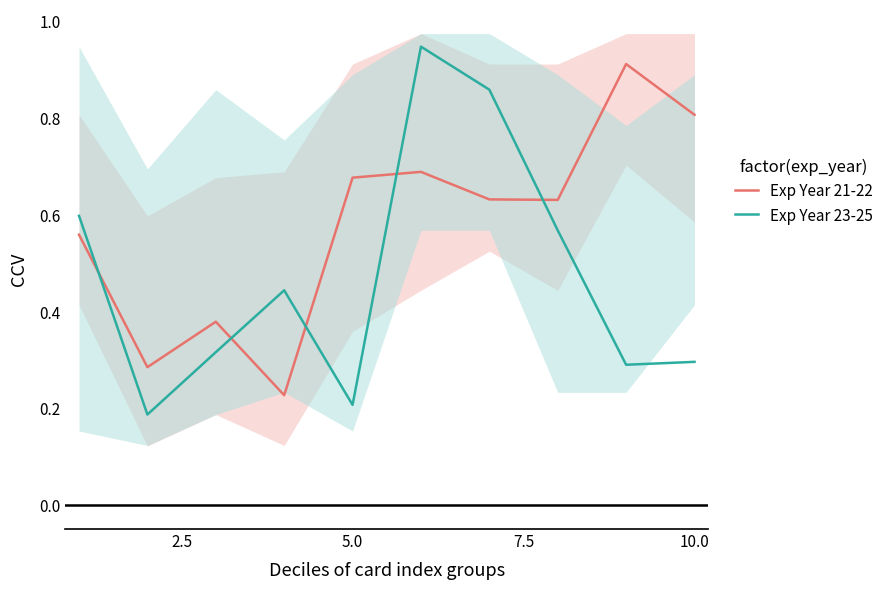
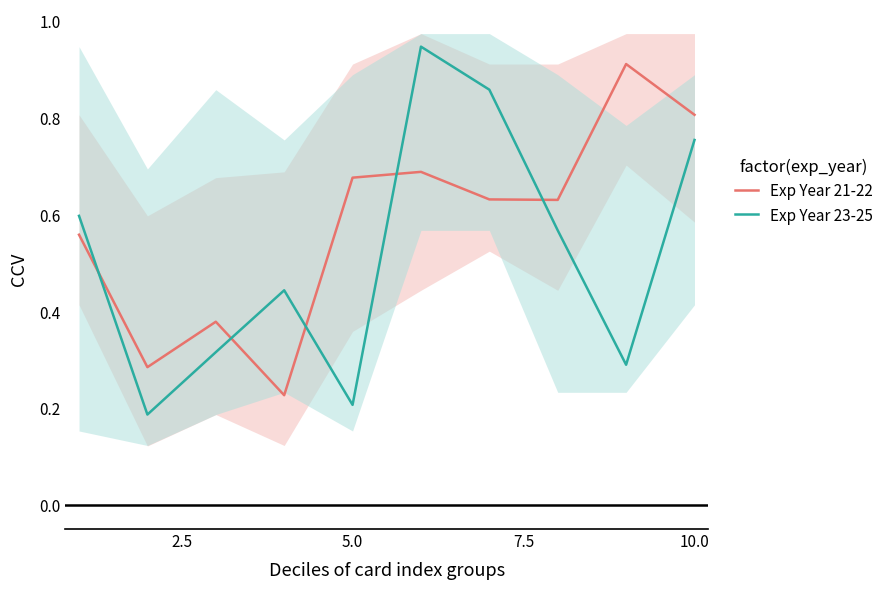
  {
    "Exp Year 21-22": {
      "5.0": 0.68,
      "10.0": 0.81
    },
    "Exp Year 23-25": {
      "5.0": 0.21,
-     "10.0": 0.30
+     "10.0": 0.76
    }
  }
